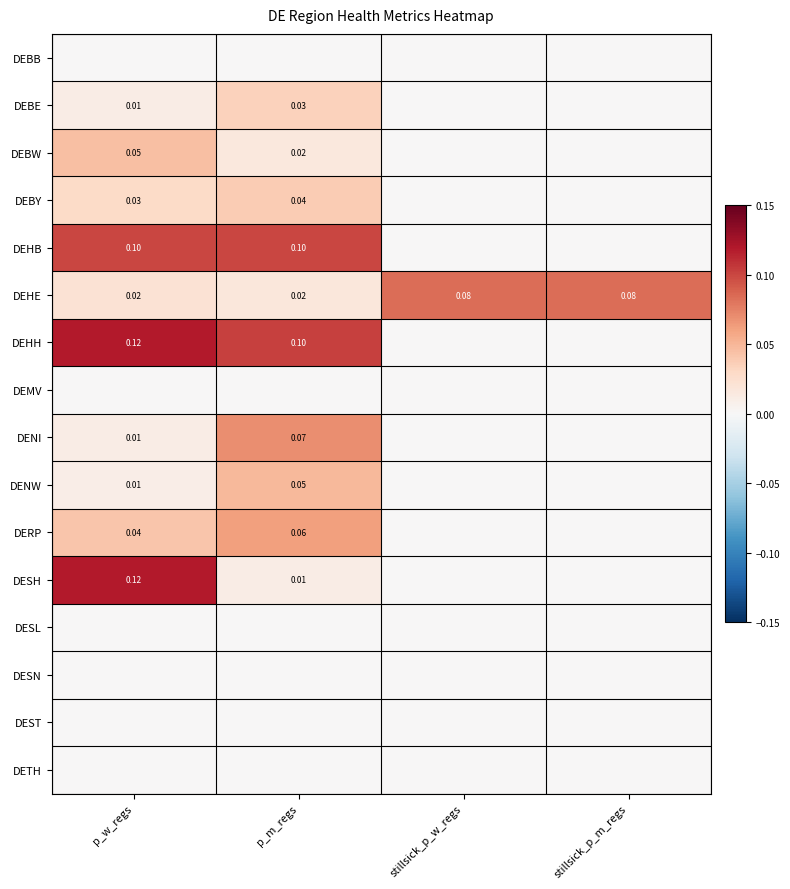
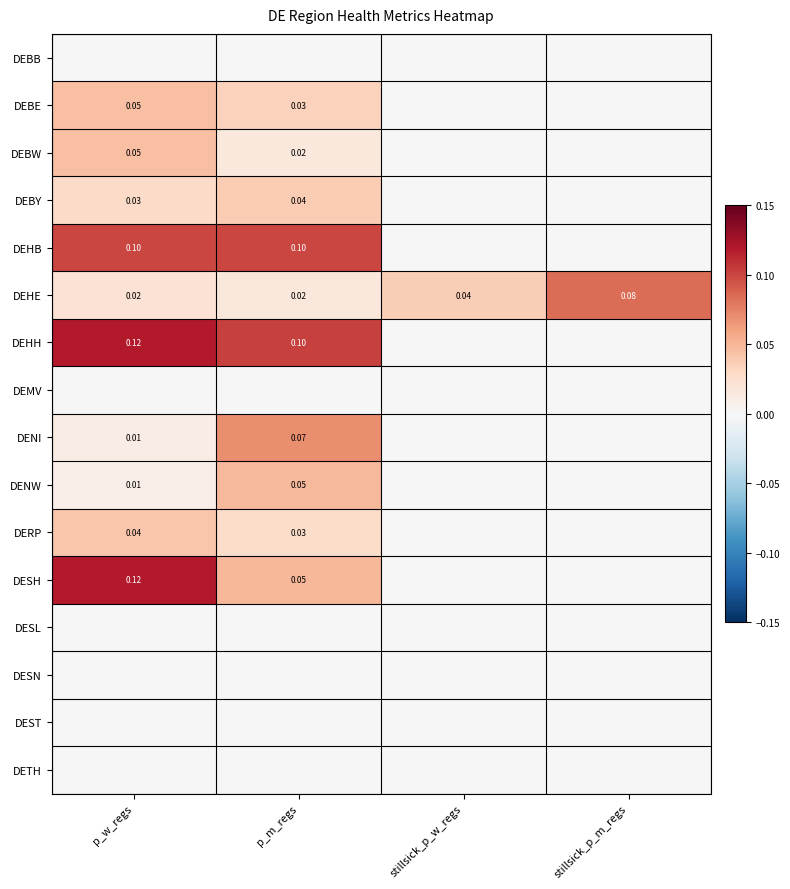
  {
    "DEBE": {
-     "p_w_regs": 0.01,
+     "p_w_regs": 0.05,
      "p_m_regs": 0.03
    },
    "DEBW": {
      "p_w_regs": 0.05,
      "p_m_regs": 0.02
    },
    "DEBY": {
      "p_w_regs": 0.03,
      "p_m_regs": 0.04
    },
    "DEHB": {
      "p_w_regs": 0.10,
      "p_m_regs": 0.10
    },
    "DEHE": {
      "p_w_regs": 0.02,
      "p_m_regs": 0.02,
-     "stillsick_p_w_regs": 0.08,
+     "stillsick_p_w_regs": 0.04,
      "stillsick_p_m_regs": 0.08
    },
    "DEHH": {
      "p_w_regs": 0.12,
      "p_m_regs": 0.10
    },
    "DENI": {
      "p_w_regs": 0.01,
      "p_m_regs": 0.07
    },
    "DENW": {
      "p_w_regs": 0.01,
      "p_m_regs": 0.05
    },
    "DERP": {
      "p_w_regs": 0.04,
-     "p_m_regs": 0.06
+     "p_m_regs": 0.03
    },
    "DESH": {
      "p_w_regs": 0.12,
-     "p_m_regs": 0.01
+     "p_m_regs": 0.05
    }
  }
